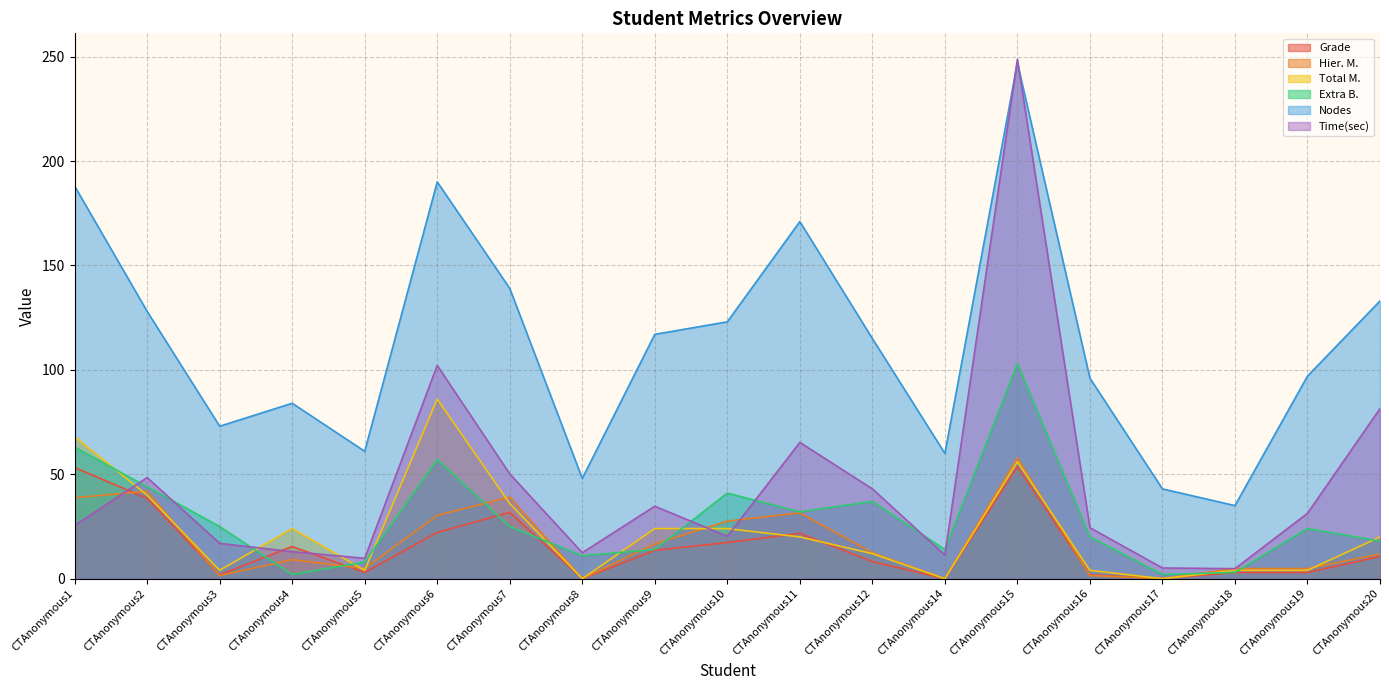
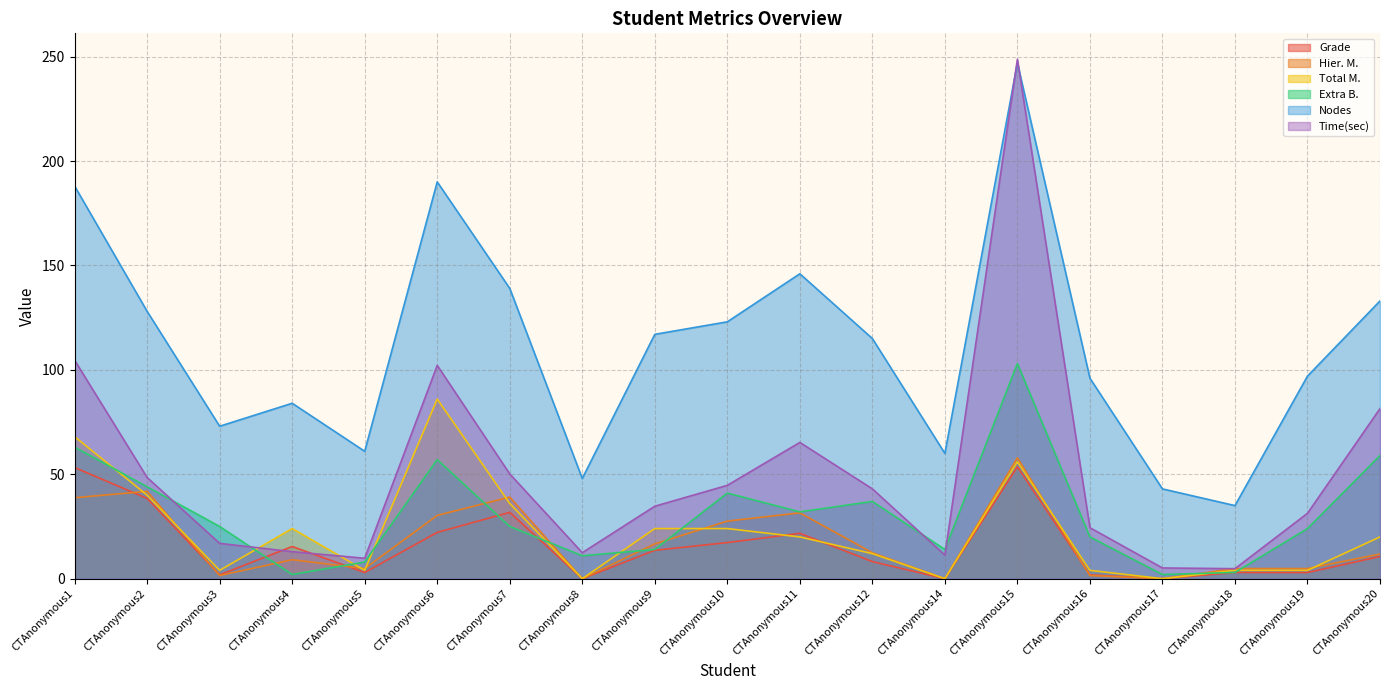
  {
    "Total M.": {
      "CTAnonymous1": 68,
      "CTAnonymous2": 40,
      "CTAnonymous3": 4,
      "CTAnonymous4": 24,
      "CTAnonymous6": 86,
      "CTAnonymous7": 36,
      "CTAnonymous9": 24,
      "CTAnonymous10": 24,
      "CTAnonymous11": 20,
      "CTAnonymous15": 56,
      "CTAnonymous16": 4,
      "CTAnonymous20": 20
    },
    "Extra B.": {
      "CTAnonymous1": 63,
      "CTAnonymous2": 44,
      "CTAnonymous3": 25,
      "CTAnonymous4": 2,
      "CTAnonymous5": 8,
      "CTAnonymous6": 57,
      "CTAnonymous7": 25,
      "CTAnonymous8": 11,
      "CTAnonymous10": 41,
      "CTAnonymous12": 37,
      "CTAnonymous14": 14,
      "CTAnonymous15": 103,
      "CTAnonymous16": 20,
      "CTAnonymous17": 2,
      "CTAnonymous19": 24,
-     "CTAnonymous20": 18
+     "CTAnonymous20": 59
    },
    "Nodes": {
      "CTAnonymous1": 188,
      "CTAnonymous2": 128,
      "CTAnonymous3": 73,
      "CTAnonymous4": 84,
      "CTAnonymous5": 61,
      "CTAnonymous6": 190,
      "CTAnonymous7": 139,
      "CTAnonymous8": 48,
      "CTAnonymous9": 117,
      "CTAnonymous10": 123,
-     "CTAnonymous11": 171,
+     "CTAnonymous11": 146,
      "CTAnonymous12": 115,
      "CTAnonymous14": 60,
      "CTAnonymous15": 247,
      "CTAnonymous16": 96,
      "CTAnonymous17": 43,
      "CTAnonymous18": 35,
      "CTAnonymous19": 97,
      "CTAnonymous20": 133
    },
    "Time(sec)": {
-     "CTAnonymous1": 26,
+     "CTAnonymous1": 105,
      "CTAnonymous2": 48,
      "CTAnonymous3": 17,
      "CTAnonymous4": 13,
      "CTAnonymous5": 10,
      "CTAnonymous6": 102,
      "CTAnonymous7": 50,
      "CTAnonymous8": 12,
      "CTAnonymous9": 35,
-     "CTAnonymous10": 20,
+     "CTAnonymous10": 45,
      "CTAnonymous11": 65,
      "CTAnonymous12": 43,
      "CTAnonymous14": 11,
      "CTAnonymous15": 249,
      "CTAnonymous16": 24,
      "CTAnonymous17": 5,
      "CTAnonymous19": 31,
      "CTAnonymous20": 81
    }
  }
